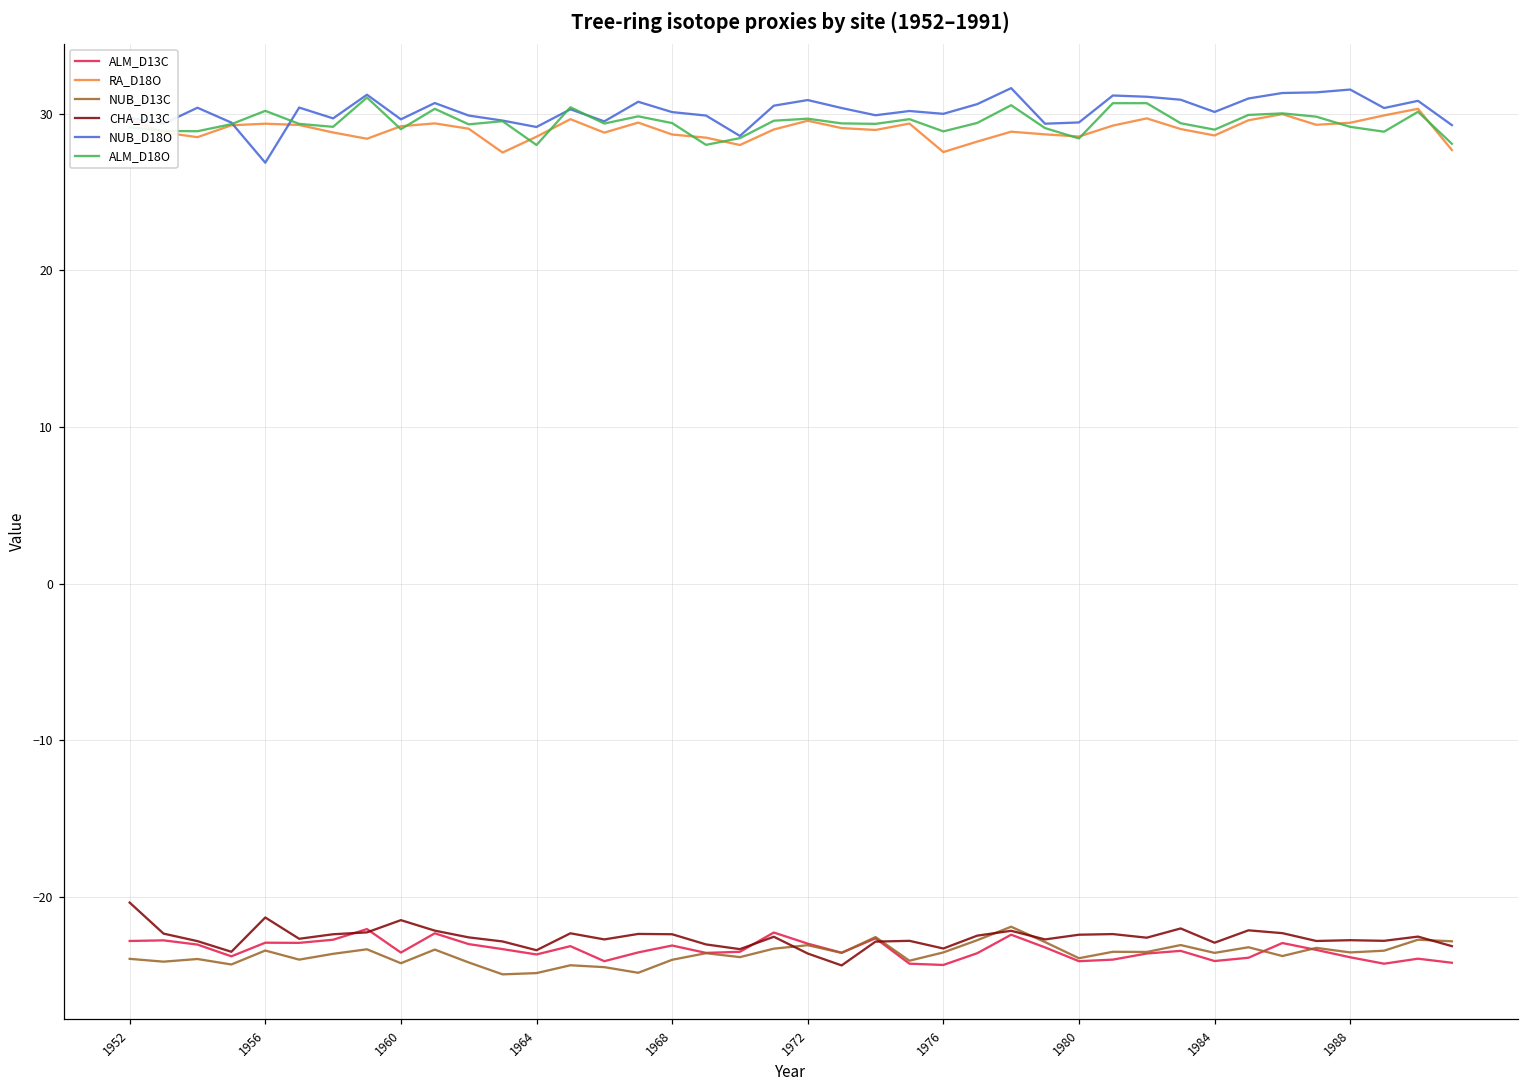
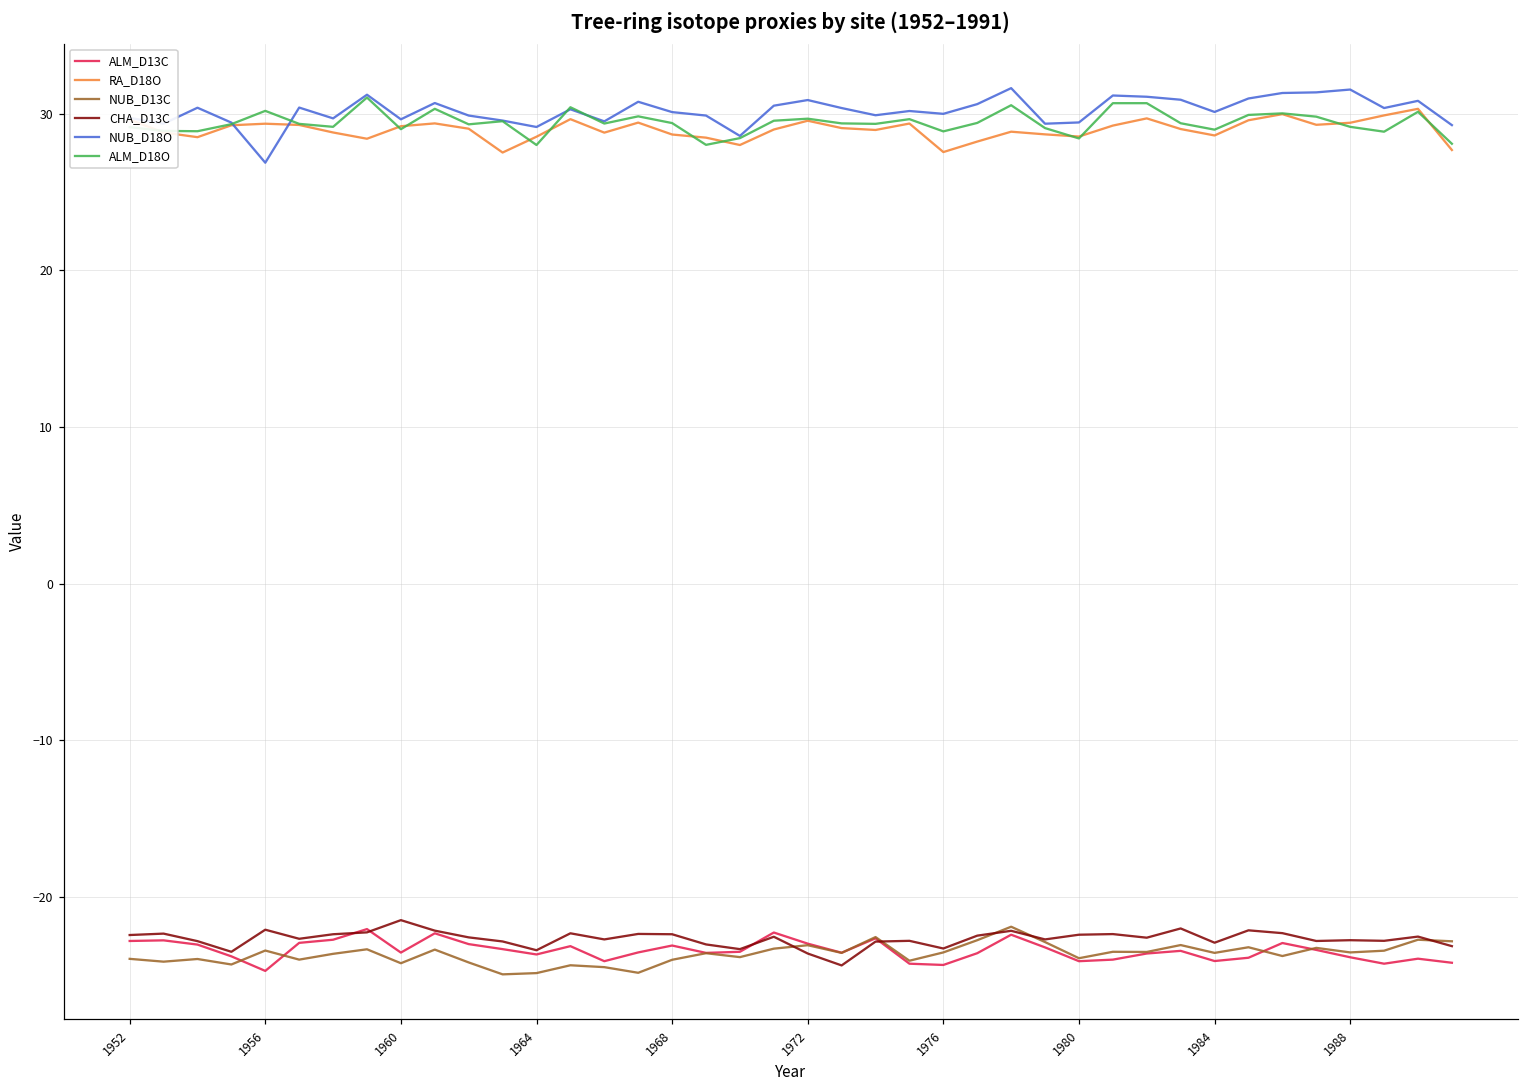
  {
    "ALM_D13C": {
      "1952": -22.8,
-     "1956": -22.9,
+     "1956": -24.7,
      "1960": -23.5,
      "1964": -23.7,
      "1968": -23.1,
      "1976": -24.3,
      "1980": -24.1,
      "1984": -24.1,
      "1988": -23.8
    },
    "RA_D18O": {
      "1956": 29.4,
      "1960": 29.2,
      "1964": 28.5,
      "1968": 28.7,
      "1976": 27.6,
      "1984": 28.6,
      "1988": 29.4
    },
    "NUB_D13C": {
      "1952": -23.9,
      "1956": -23.4,
      "1960": -24.2,
      "1964": -24.9,
      "1968": -24.0,
      "1976": -23.5,
      "1980": -23.9,
      "1984": -23.6,
      "1988": -23.5
    },
    "CHA_D13C": {
-     "1952": -20.4,
-     "1956": -21.3,
+     "1952": -22.4,
+     "1956": -22.1,
      "1960": -21.5,
      "1964": -23.4,
      "1968": -22.4,
      "1972": -23.6,
      "1976": -23.3,
      "1980": -22.4,
      "1984": -22.9,
      "1988": -22.8
    },
    "NUB_D18O": {
      "1956": 26.9,
      "1960": 29.6,
      "1964": 29.2,
      "1968": 30.1,
      "1972": 30.9,
      "1976": 30.0,
      "1980": 29.4,
      "1984": 30.1,
      "1988": 31.5
    },
    "ALM_D18O": {
      "1956": 30.2,
      "1960": 29.0,
      "1964": 28.0,
      "1968": 29.4,
      "1976": 28.9,
      "1984": 29.0,
      "1988": 29.2
    }
  }
